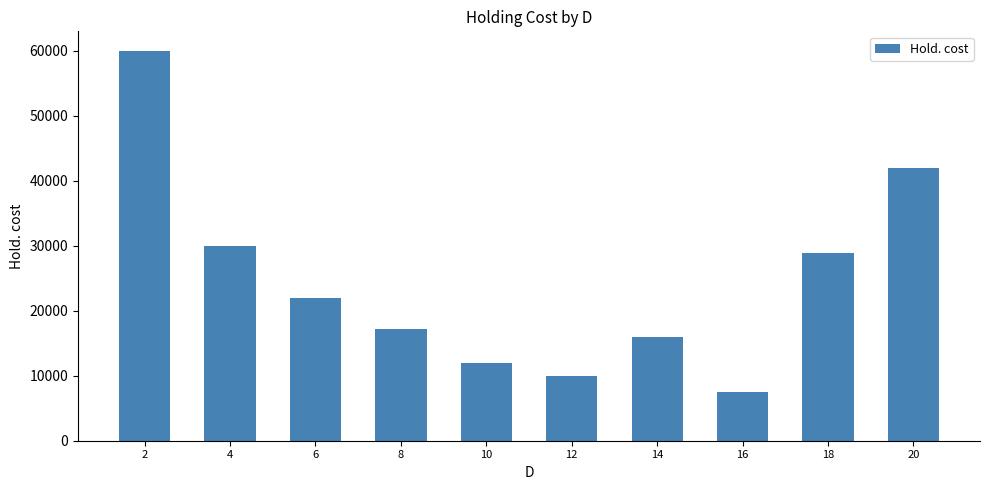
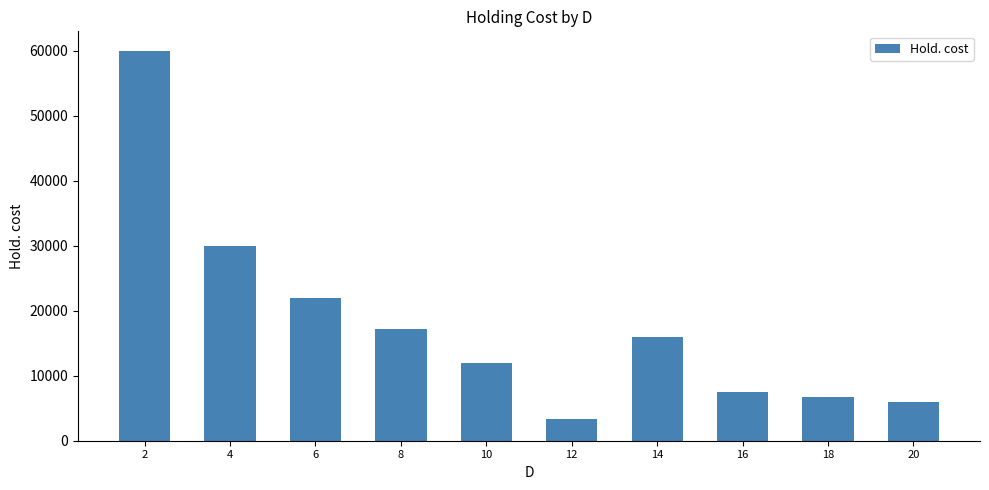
  {
    "2": 60000,
    "4": 30000,
    "6": 22000,
    "8": 17000,
    "10": 12000,
-   "12": 10000,
+   "12": 3000,
    "14": 16000,
    "16": 8000,
-   "18": 29000,
-   "20": 42000
+   "18": 7000,
+   "20": 6000
  }
